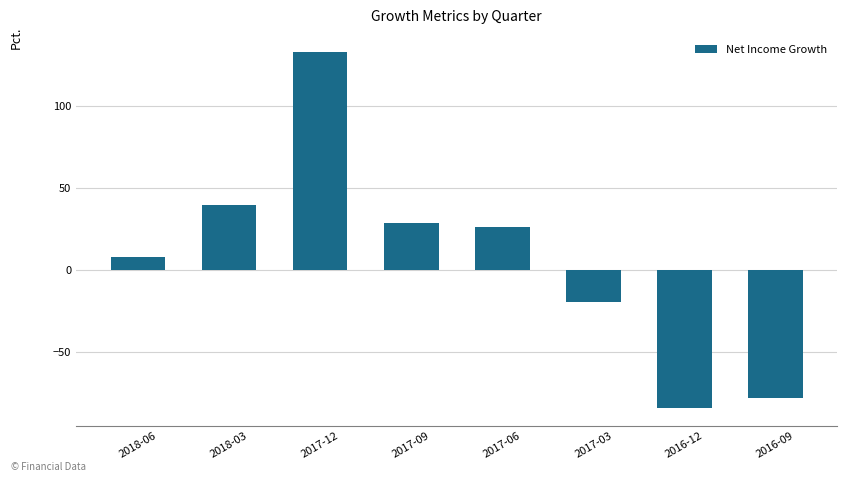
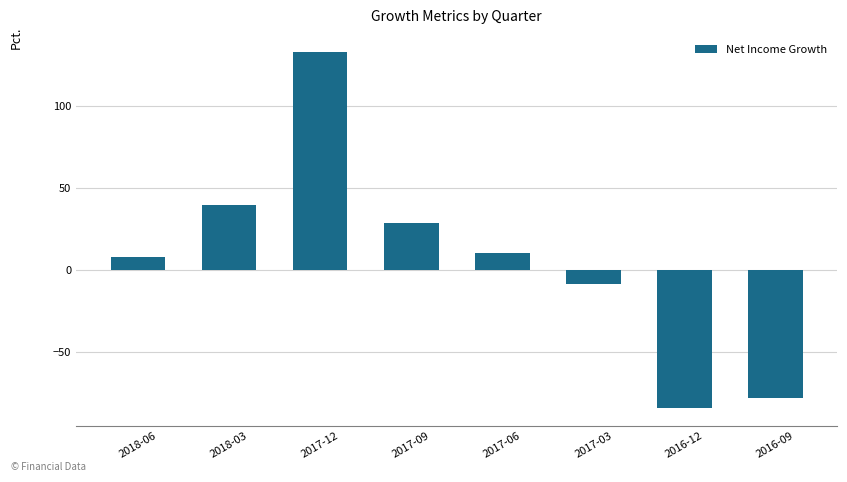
  {
    "2018-06": 8,
    "2018-03": 39,
    "2017-12": 132,
    "2017-09": 29,
-   "2017-06": 26,
-   "2017-03": -19,
+   "2017-06": 10,
+   "2017-03": -9,
    "2016-12": -84,
    "2016-09": -78
  }
